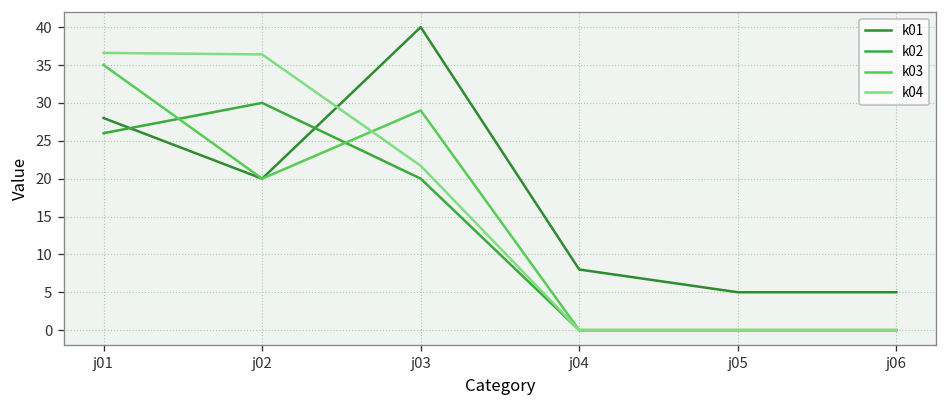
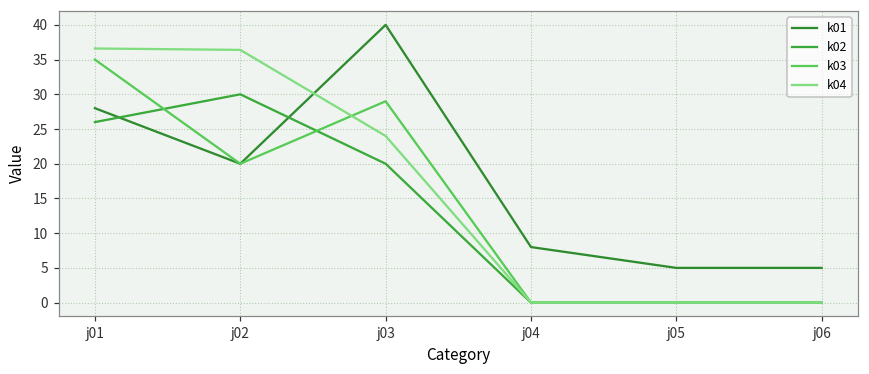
  {
    "k04": {
      "j01": 37,
      "j02": 36,
-     "j03": 22
+     "j03": 24
    }
  }
